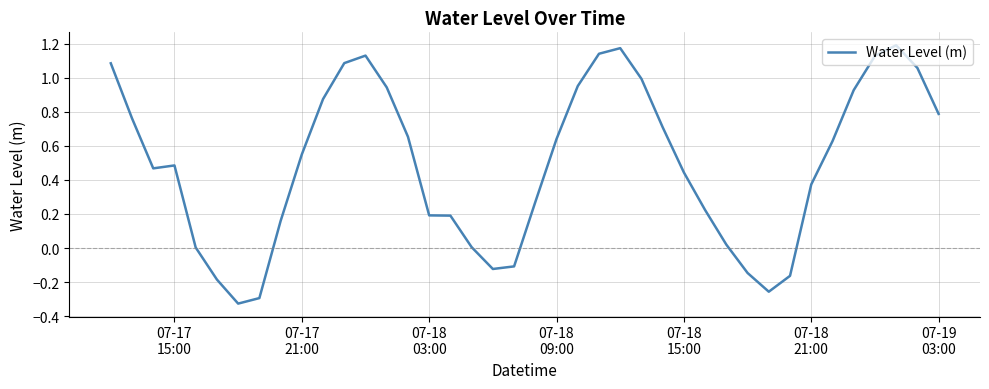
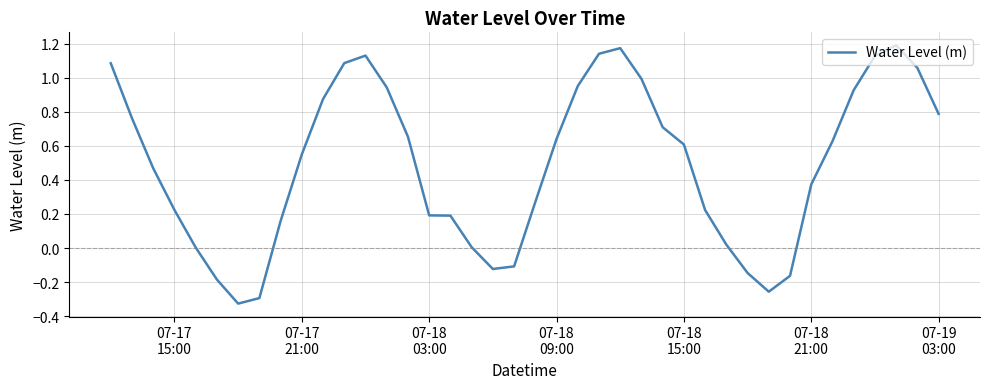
  {
-   "07-17 15:00": 0.49,
+   "07-17 15:00": 0.22,
    "07-17 21:00": 0.55,
    "07-18 03:00": 0.19,
    "07-18 09:00": 0.64,
-   "07-18 15:00": 0.44,
+   "07-18 15:00": 0.61,
    "07-18 21:00": 0.37,
    "07-19 03:00": 0.79
  }
